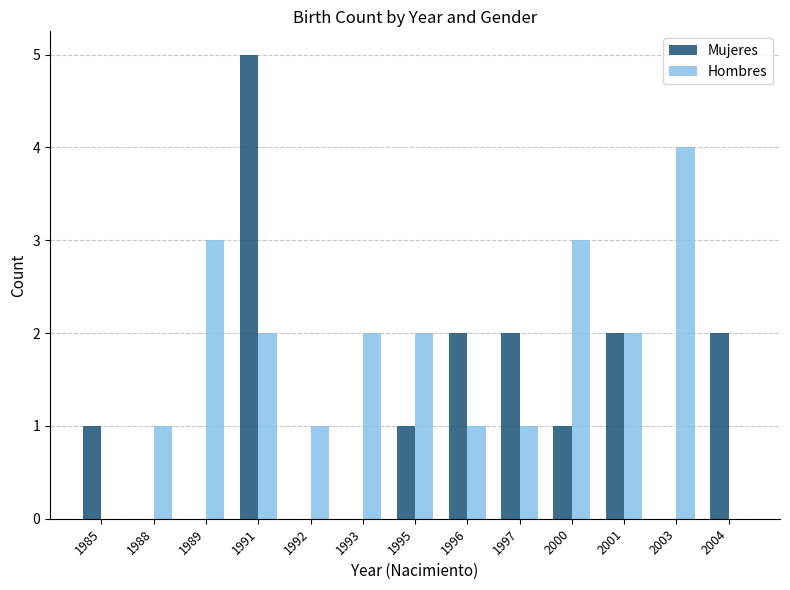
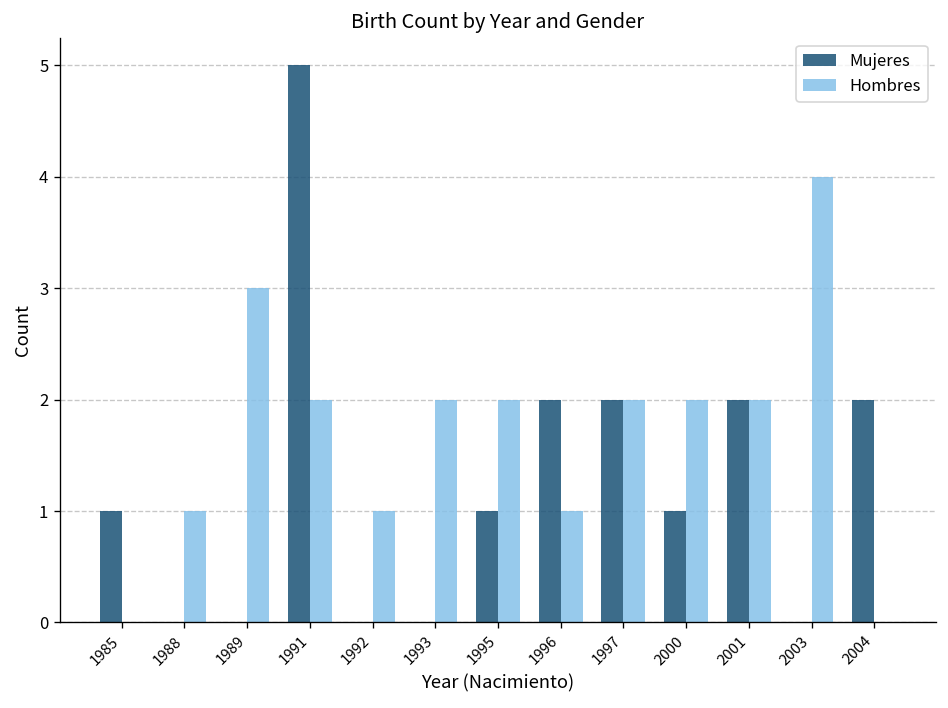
  {
    "Mujeres": {
      "1985": 1,
      "1988": 0,
      "1989": 0,
      "1991": 5,
      "1992": 0,
      "1993": 0,
      "1995": 1,
      "1996": 2,
      "1997": 2,
      "2000": 1,
      "2001": 2,
      "2003": 0,
      "2004": 2
    },
    "Hombres": {
      "1985": 0,
      "1988": 1,
      "1989": 3,
      "1991": 2,
      "1992": 1,
      "1993": 2,
      "1995": 2,
      "1996": 1,
-     "1997": 1,
-     "2000": 3,
+     "1997": 2,
+     "2000": 2,
      "2001": 2,
      "2003": 4,
      "2004": 0
    }
  }
